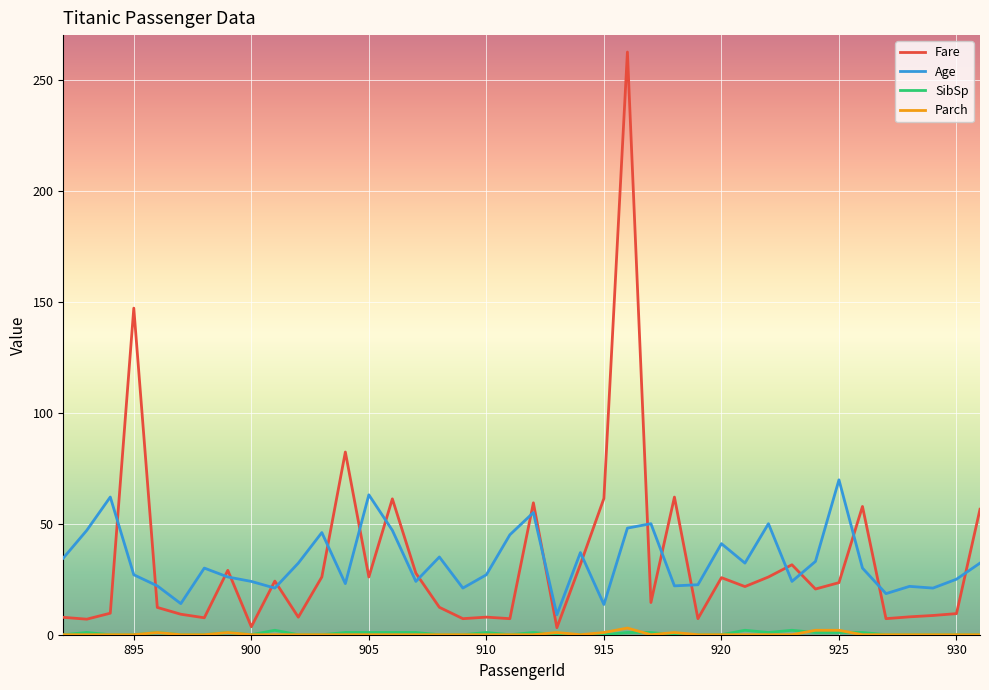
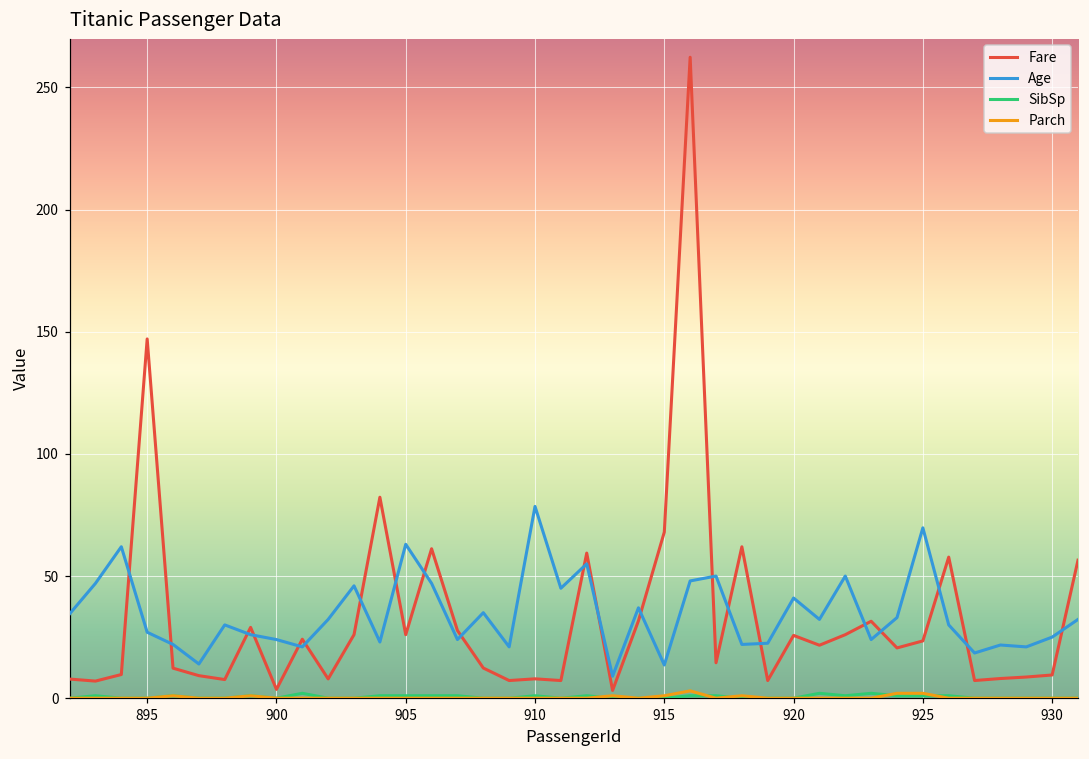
  {
    "Fare": {
      "895": 147,
      "900": 4,
      "905": 26,
      "910": 8,
-     "915": 61,
+     "915": 68,
      "920": 26,
      "925": 23,
      "930": 10
    },
    "Age": {
      "895": 27,
      "900": 24,
      "905": 63,
-     "910": 27,
+     "910": 79,
      "915": 14,
      "920": 41,
      "925": 70,
      "930": 25
    }
  }
